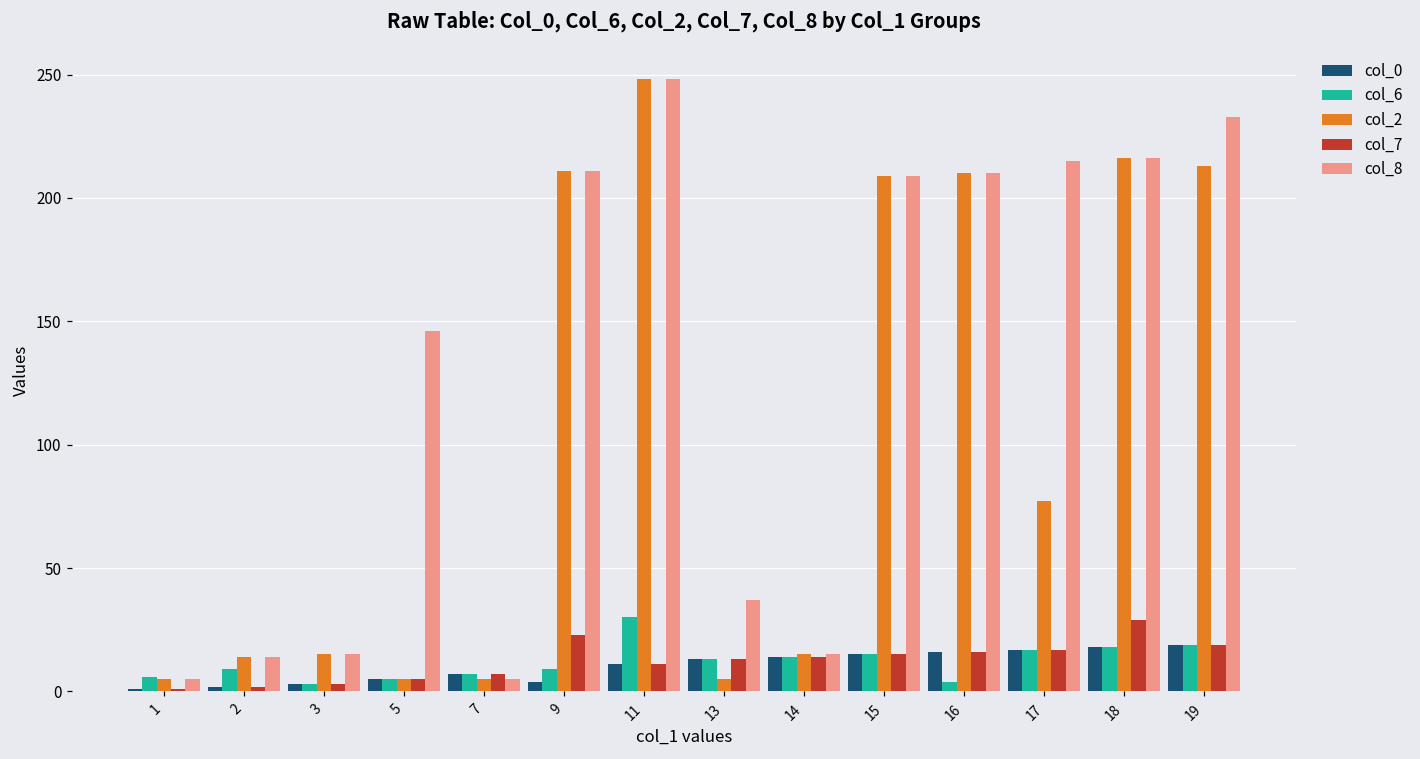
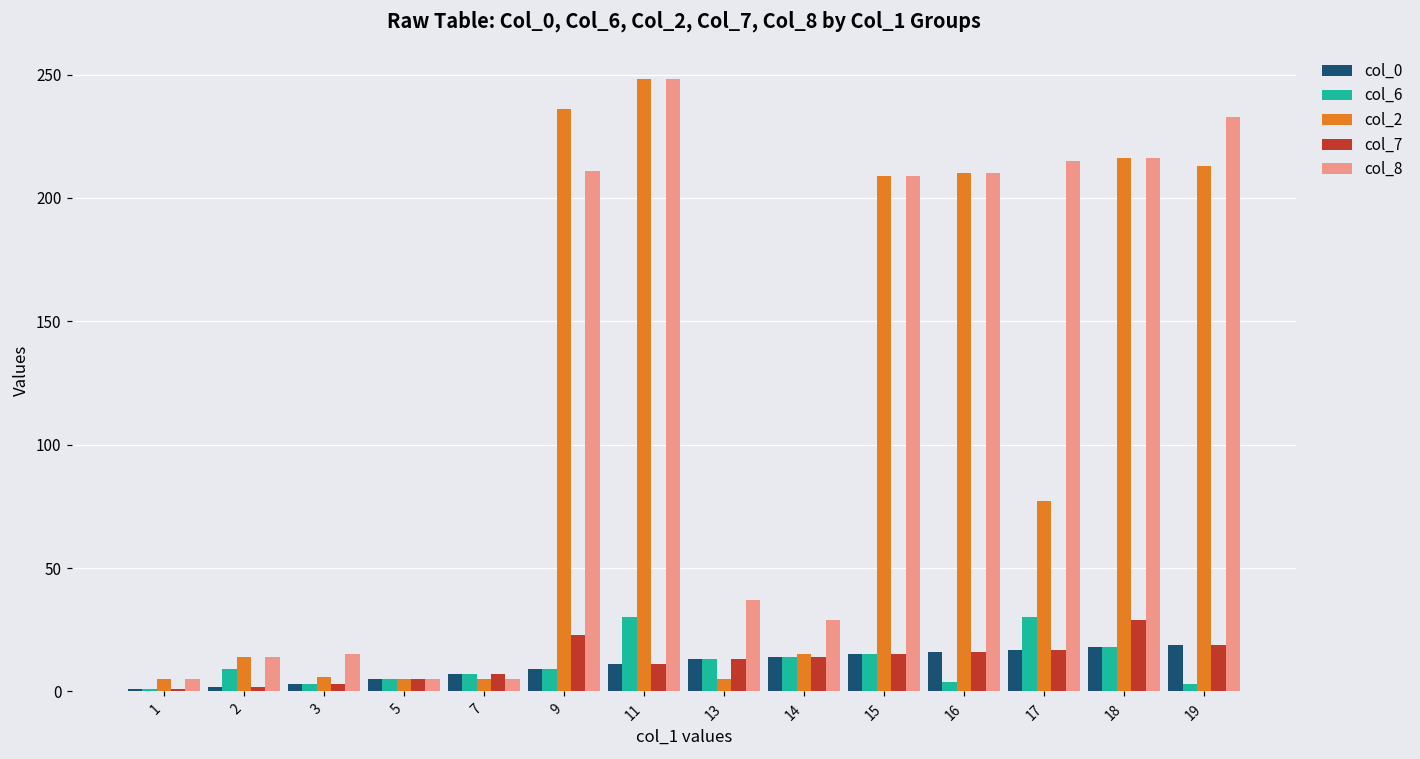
  {
    "col_0": {
      "2": 2,
      "3": 3,
      "5": 5,
      "7": 7,
-     "9": 4,
+     "9": 9,
      "11": 11,
      "13": 13,
      "14": 14,
      "15": 15,
      "16": 16,
      "17": 17,
      "18": 18,
      "19": 19
    },
    "col_6": {
-     "1": 6,
+     "1": 1,
      "2": 9,
      "3": 3,
      "5": 5,
      "7": 7,
      "9": 9,
      "11": 30,
      "13": 13,
      "14": 14,
      "15": 15,
      "16": 4,
-     "17": 17,
+     "17": 30,
      "18": 18,
-     "19": 19
+     "19": 3
    },
    "col_2": {
      "1": 5,
      "2": 14,
-     "3": 15,
+     "3": 6,
      "5": 5,
      "7": 5,
-     "9": 211,
+     "9": 236,
      "11": 248,
      "13": 5,
      "14": 15,
      "15": 209,
      "16": 210,
      "17": 77,
      "18": 216,
      "19": 213
    },
    "col_7": {
      "2": 2,
      "3": 3,
      "5": 5,
      "7": 7,
      "9": 23,
      "11": 11,
      "13": 13,
      "14": 14,
      "15": 15,
      "16": 16,
      "17": 17,
      "18": 29,
      "19": 19
    },
    "col_8": {
      "1": 5,
      "2": 14,
      "3": 15,
-     "5": 146,
+     "5": 5,
      "7": 5,
      "9": 211,
      "11": 248,
      "13": 37,
-     "14": 15,
+     "14": 29,
      "15": 209,
      "16": 210,
      "17": 215,
      "18": 216,
      "19": 233
    }
  }
